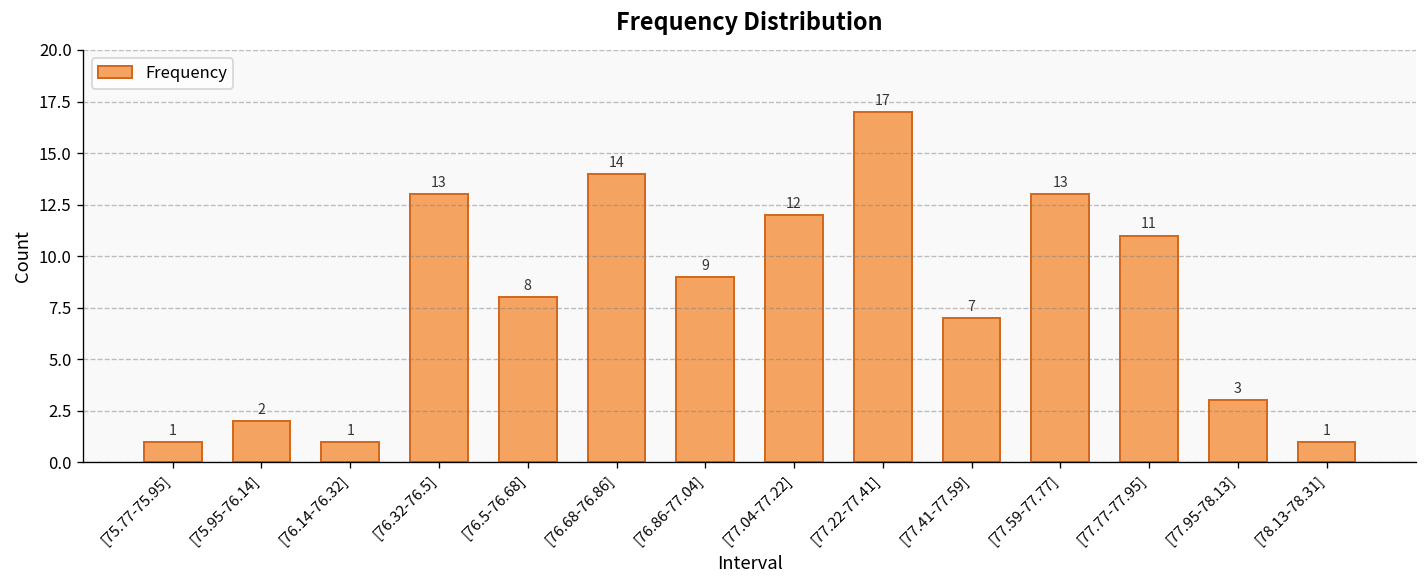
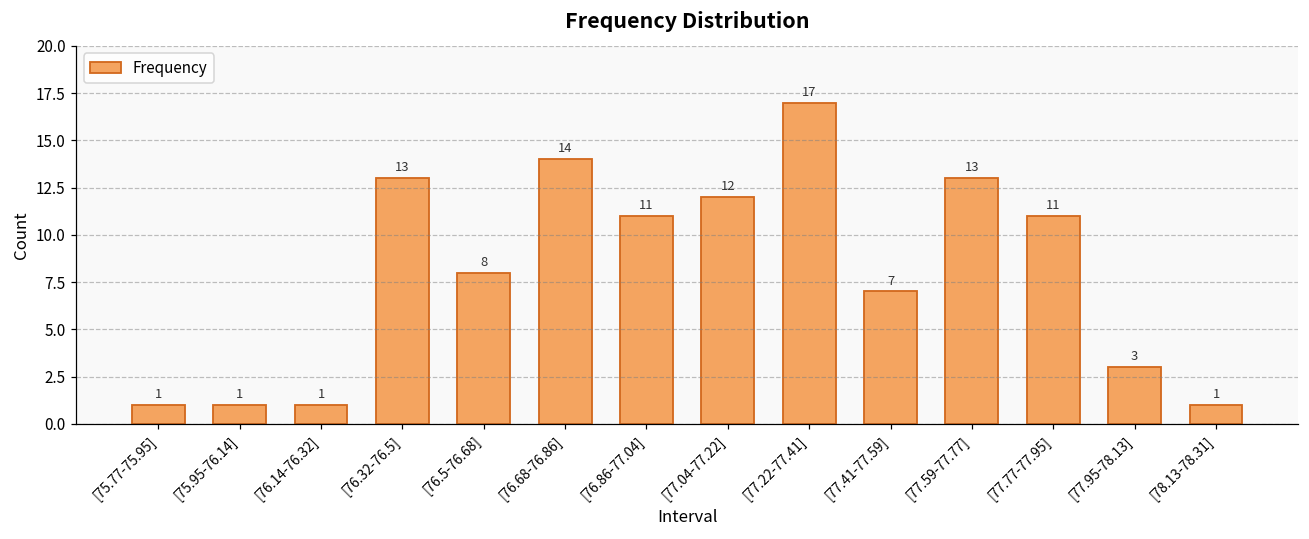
  {
    "[75.77-75.95]": 1,
-   "[75.95-76.14]": 2,
+   "[75.95-76.14]": 1,
    "[76.14-76.32]": 1,
    "[76.32-76.5]": 13,
    "[76.5-76.68]": 8,
    "[76.68-76.86]": 14,
-   "[76.86-77.04]": 9,
+   "[76.86-77.04]": 11,
    "[77.04-77.22]": 12,
    "[77.22-77.41]": 17,
    "[77.41-77.59]": 7,
    "[77.59-77.77]": 13,
    "[77.77-77.95]": 11,
    "[77.95-78.13]": 3,
    "[78.13-78.31]": 1
  }
